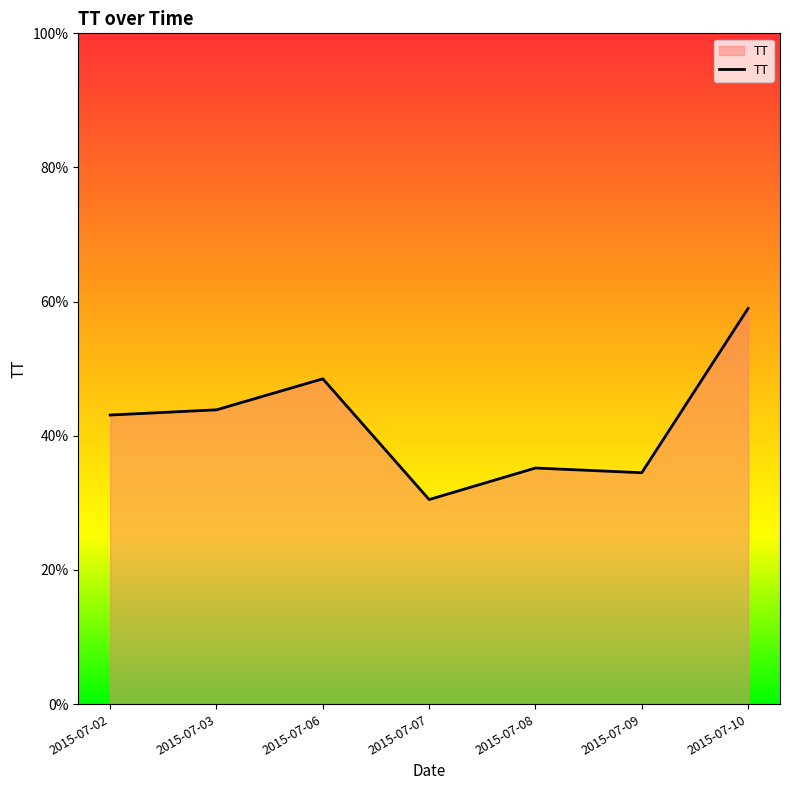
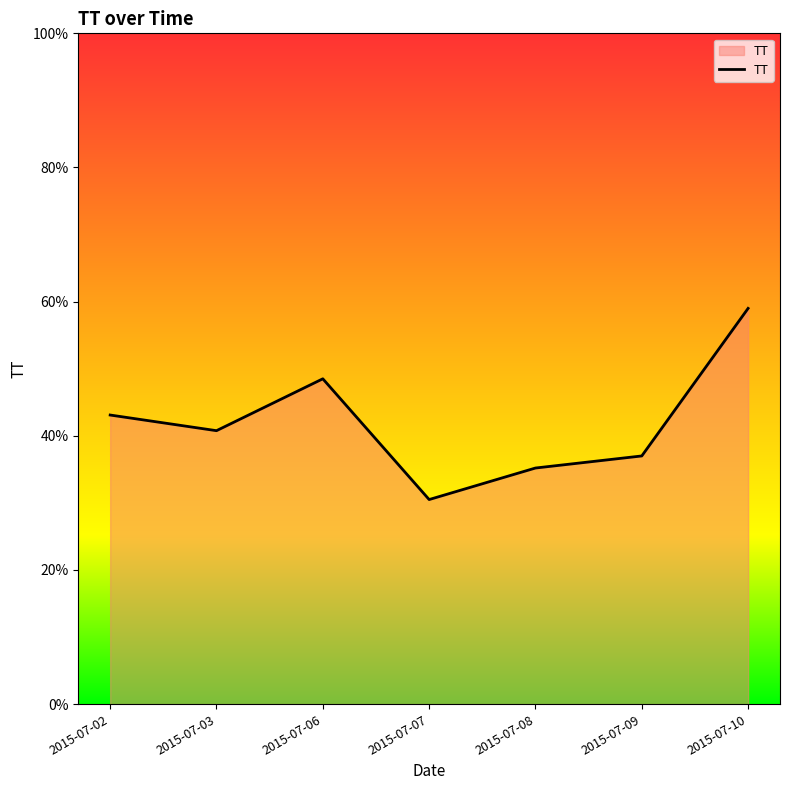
  {
    "2015-07-02": "43%",
-   "2015-07-03": "44%",
+   "2015-07-03": "41%",
    "2015-07-06": "49%",
    "2015-07-07": "31%",
    "2015-07-08": "35%",
-   "2015-07-09": "35%",
+   "2015-07-09": "37%",
    "2015-07-10": "59%"
  }
